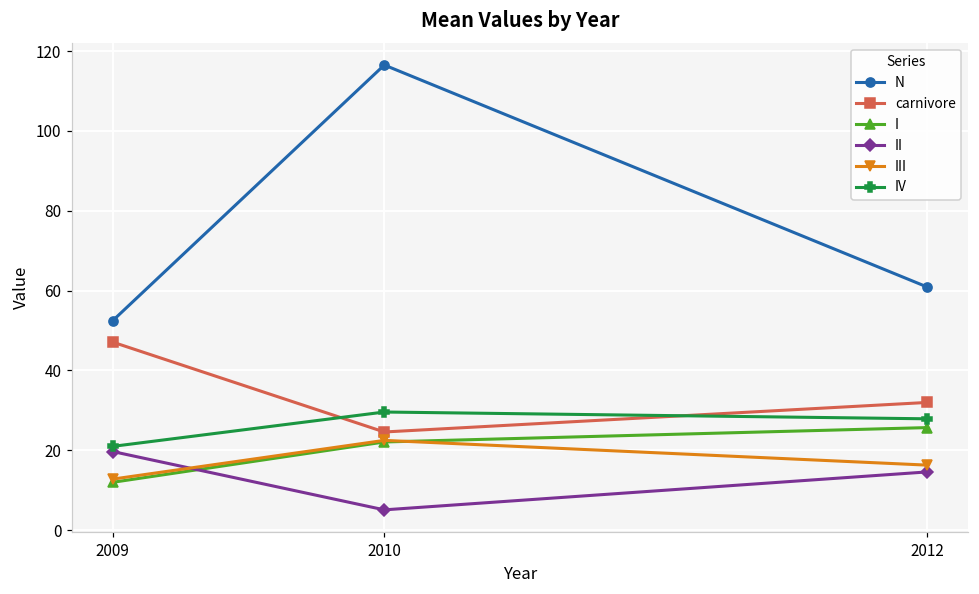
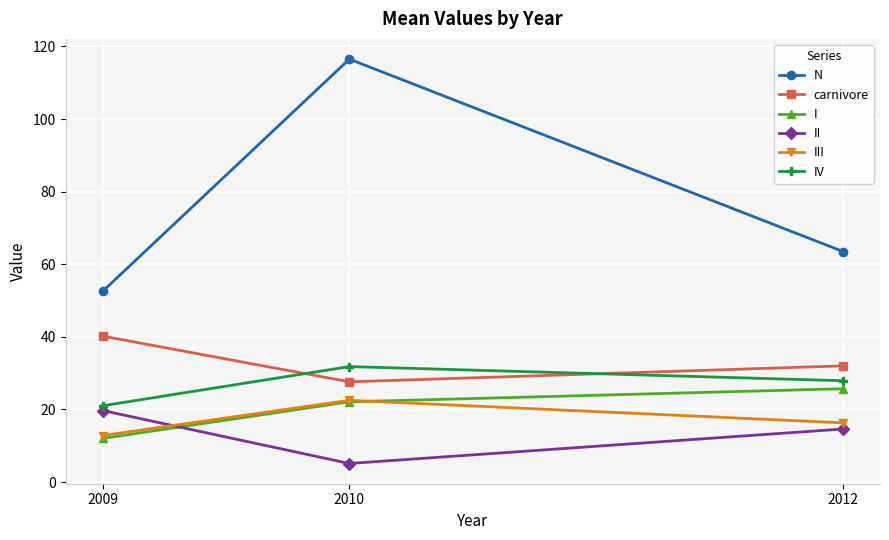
  {
    "N": {
      "2009": 53,
      "2010": 117,
-     "2012": 61
+     "2012": 64
    },
    "carnivore": {
-     "2009": 47,
-     "2010": 25,
+     "2009": 40,
+     "2010": 28,
      "2012": 32
    },
    "I": {
      "2009": 12,
      "2012": 26
    },
    "II": {
      "2009": 20,
      "2010": 5,
      "2012": 15
    },
    "III": {
      "2009": 13,
      "2012": 16
    },
    "IV": {
      "2009": 21,
-     "2010": 30,
+     "2010": 32,
      "2012": 28
    }
  }
